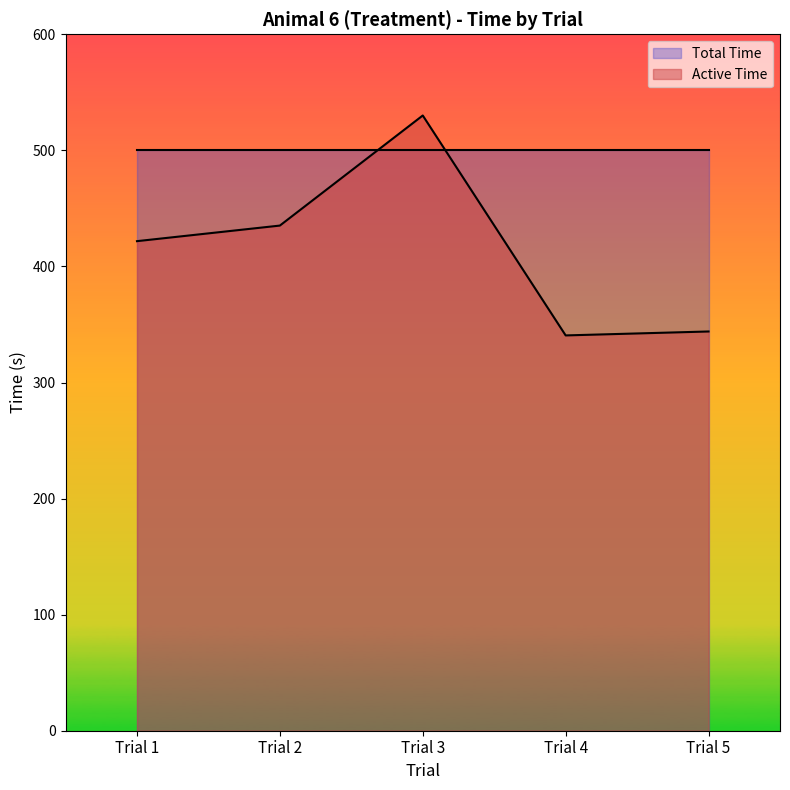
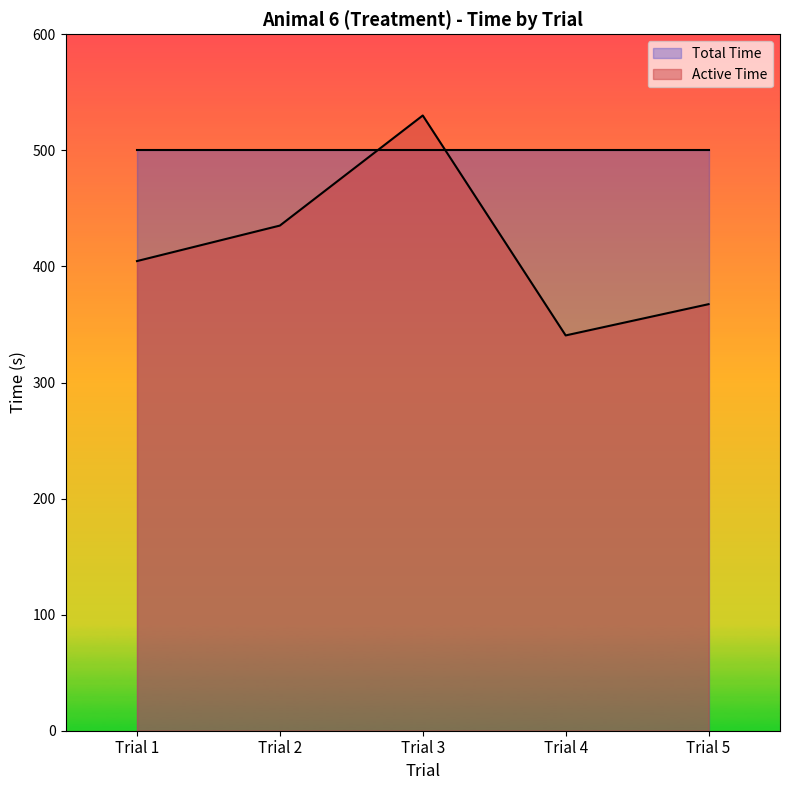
  {
    "Total Time": {
      "Trial 1": 500,
      "Trial 2": 500,
      "Trial 3": 500,
      "Trial 4": 500,
      "Trial 5": 500
    },
    "Active Time": {
-     "Trial 1": 422,
+     "Trial 1": 405,
      "Trial 2": 435,
      "Trial 3": 530,
      "Trial 4": 341,
-     "Trial 5": 344
+     "Trial 5": 367
    }
  }
